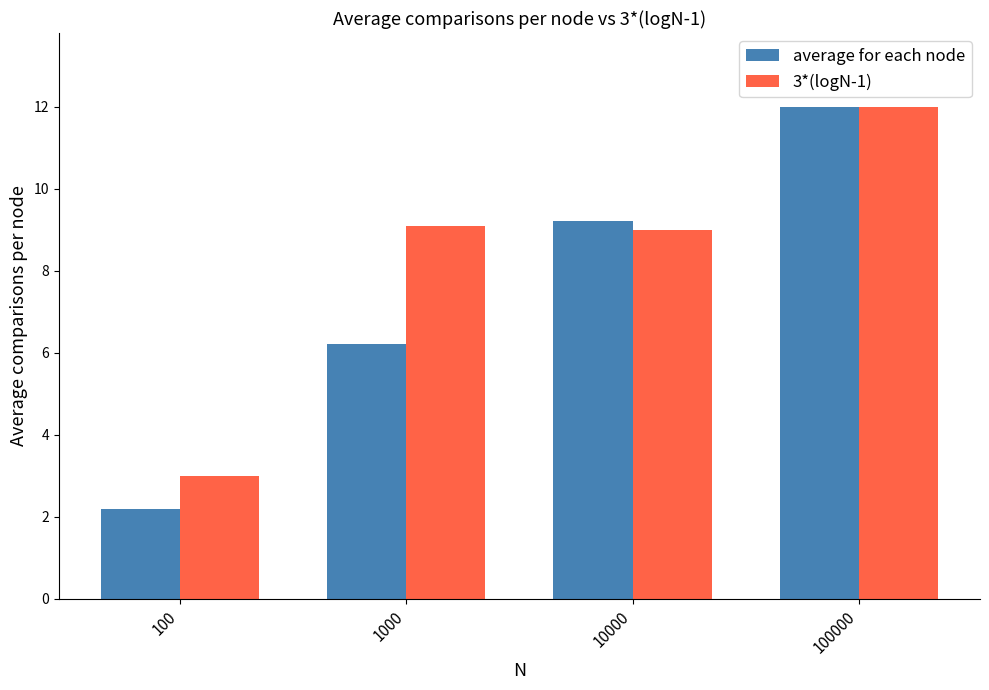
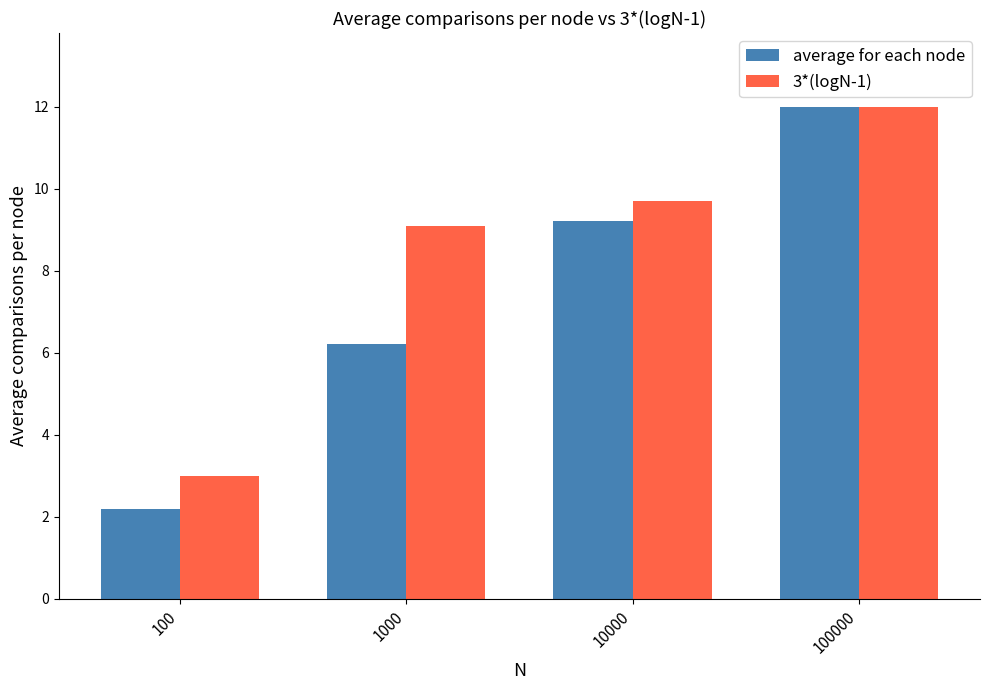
  {
    "average for each node": {
      "100": 2.2,
      "1000": 6.2,
      "10000": 9.2,
      "100000": 12.0
    },
    "3*(logN-1)": {
      "100": 3.0,
      "1000": 9.1,
-     "10000": 9.0,
+     "10000": 9.7,
      "100000": 12.0
    }
  }
